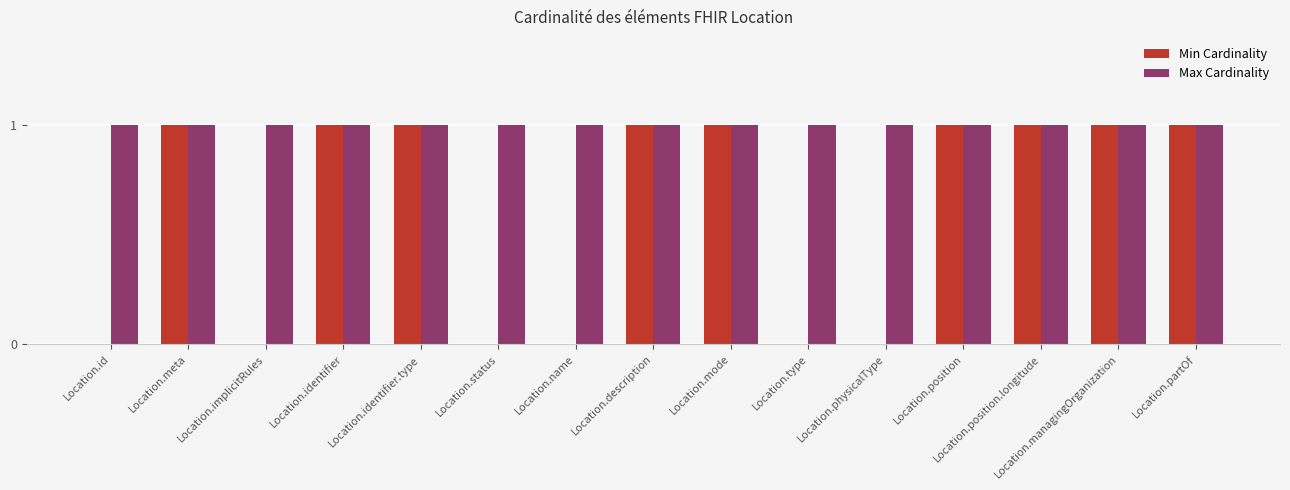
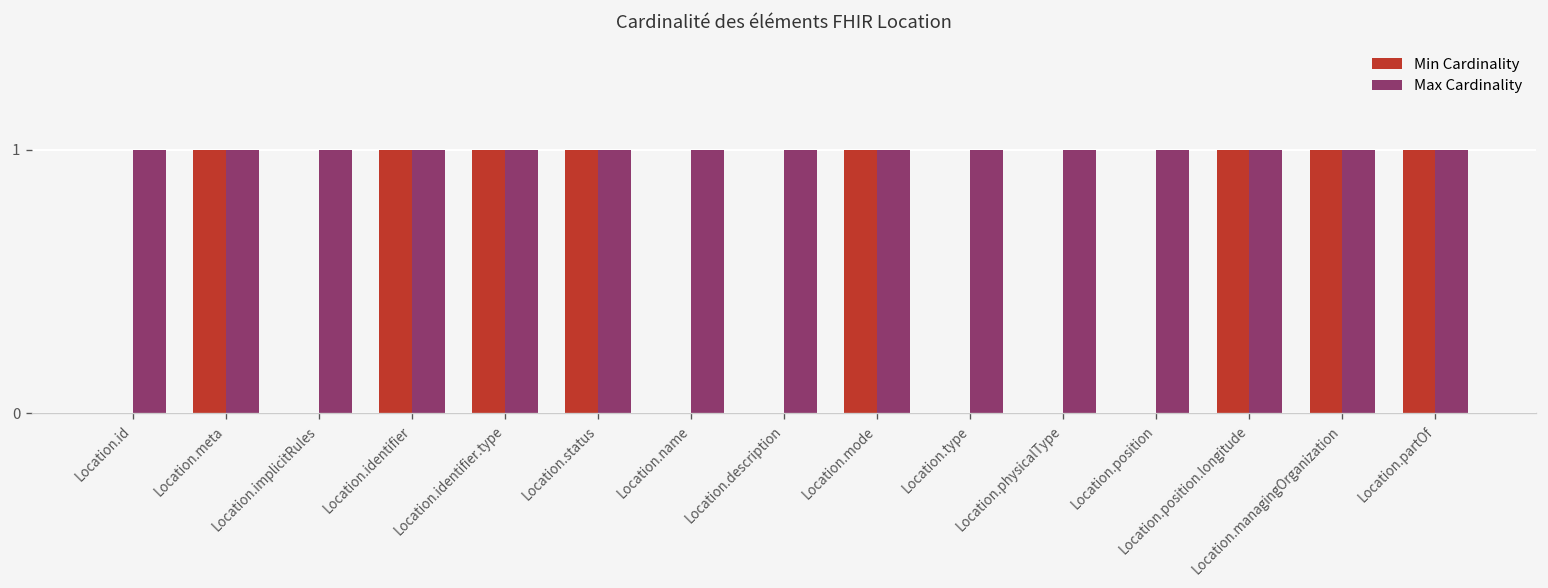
  {
    "Min Cardinality": {
      "Location.id": 0,
      "Location.meta": 1,
      "Location.implicitRules": 0,
      "Location.identifier": 1,
      "Location.identifier.type": 1,
-     "Location.status": 0,
+     "Location.status": 1,
      "Location.name": 0,
-     "Location.description": 1,
+     "Location.description": 0,
      "Location.mode": 1,
      "Location.type": 0,
      "Location.physicalType": 0,
-     "Location.position": 1,
+     "Location.position": 0,
      "Location.position.longitude": 1,
      "Location.managingOrganization": 1,
      "Location.partOf": 1
    },
    "Max Cardinality": {
      "Location.id": 1,
      "Location.meta": 1,
      "Location.implicitRules": 1,
      "Location.identifier": 1,
      "Location.identifier.type": 1,
      "Location.status": 1,
      "Location.name": 1,
      "Location.description": 1,
      "Location.mode": 1,
      "Location.type": 1,
      "Location.physicalType": 1,
      "Location.position": 1,
      "Location.position.longitude": 1,
      "Location.managingOrganization": 1,
      "Location.partOf": 1
    }
  }
